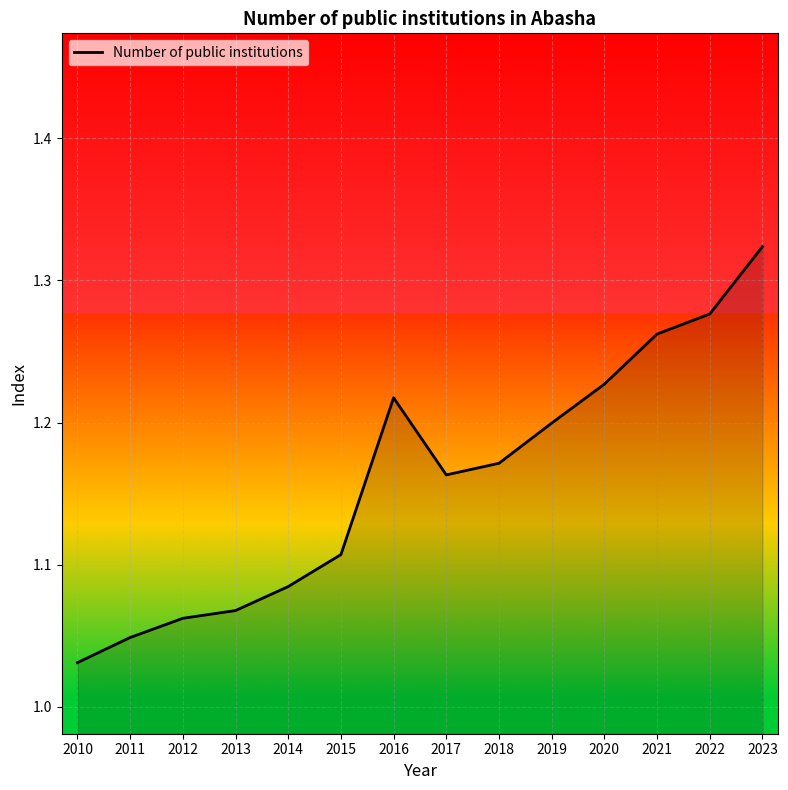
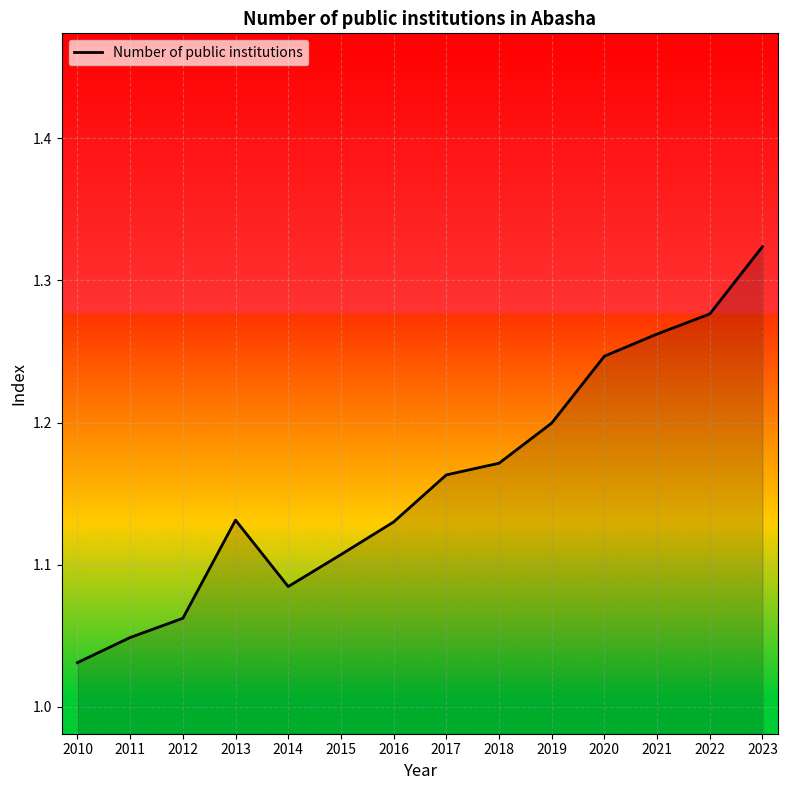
  {
    "2010": 1.031,
    "2011": 1.049,
    "2012": 1.062,
-   "2013": 1.068,
+   "2013": 1.131,
    "2014": 1.085,
    "2015": 1.107,
-   "2016": 1.217,
+   "2016": 1.130,
    "2017": 1.163,
    "2018": 1.171,
    "2019": 1.200,
-   "2020": 1.227,
+   "2020": 1.247,
    "2021": 1.262,
    "2022": 1.276,
    "2023": 1.324
  }
